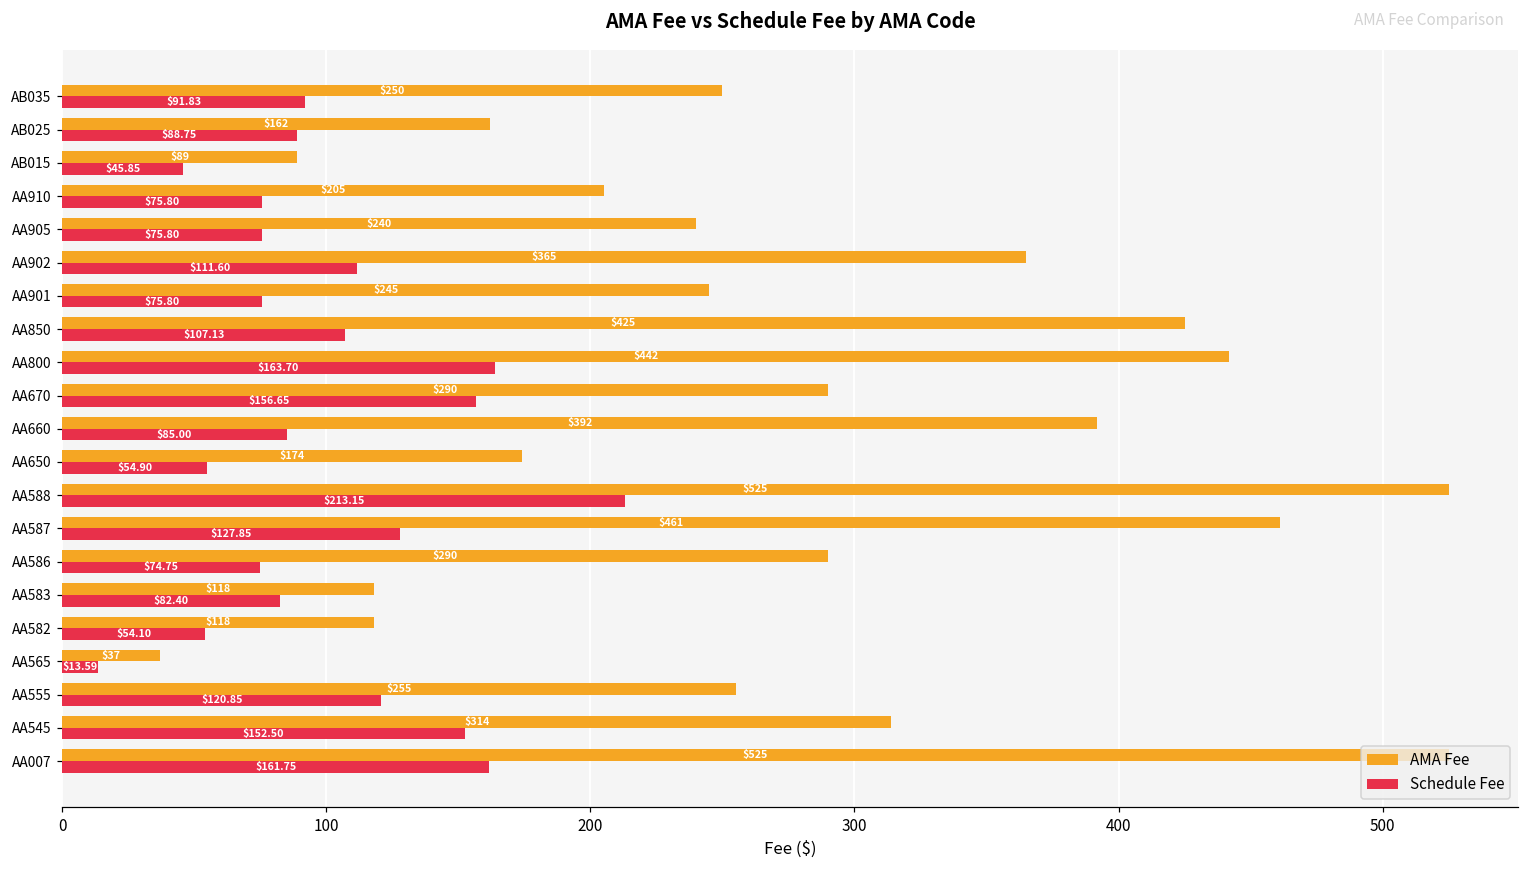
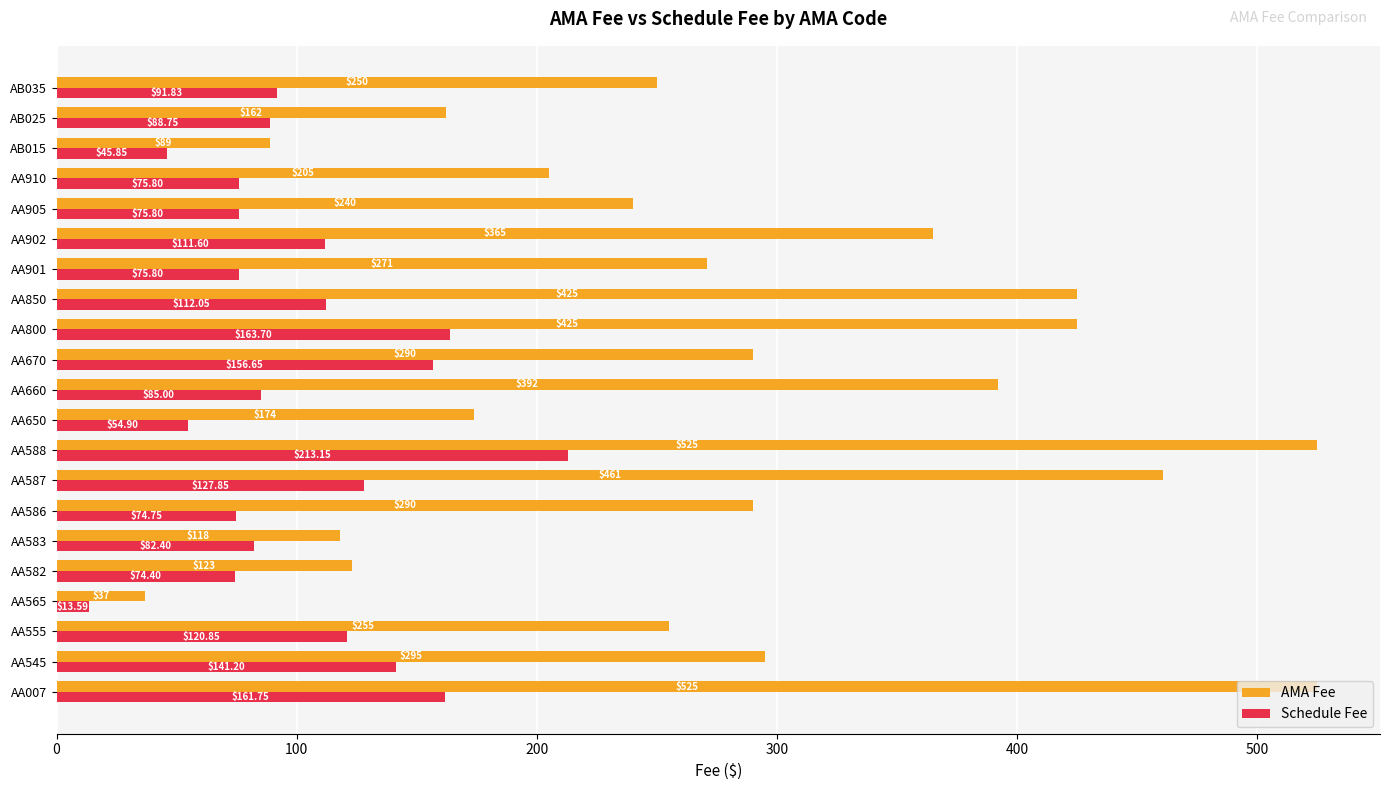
  {
    "AMA Fee": {
      "AB035": "$250",
      "AB025": "$162",
      "AB015": "$89",
      "AA910": "$205",
      "AA905": "$240",
      "AA902": "$365",
-     "AA901": "$245",
+     "AA901": "$271",
      "AA850": "$425",
-     "AA800": "$442",
+     "AA800": "$425",
      "AA670": "$290",
      "AA660": "$392",
      "AA650": "$174",
      "AA588": "$525",
      "AA587": "$461",
      "AA586": "$290",
      "AA583": "$118",
-     "AA582": "$118",
+     "AA582": "$123",
      "AA565": "$37",
      "AA555": "$255",
-     "AA545": "$314"
+     "AA545": "$295"
    },
    "Schedule Fee": {
      "AB035": "$91.83",
      "AB025": "$88.75",
      "AB015": "$45.85",
      "AA910": "$75.80",
      "AA905": "$75.80",
      "AA902": "$111.60",
      "AA901": "$75.80",
-     "AA850": "$107.13",
+     "AA850": "$112.05",
      "AA800": "$163.70",
      "AA670": "$156.65",
      "AA660": "$85.00",
      "AA650": "$54.90",
      "AA588": "$213.15",
      "AA587": "$127.85",
      "AA586": "$74.75",
      "AA583": "$82.40",
-     "AA582": "$54.10",
+     "AA582": "$74.40",
      "AA565": "$13.59",
      "AA555": "$120.85",
-     "AA545": "$152.50",
+     "AA545": "$141.20",
      "AA007": "$161.75"
    }
  }
